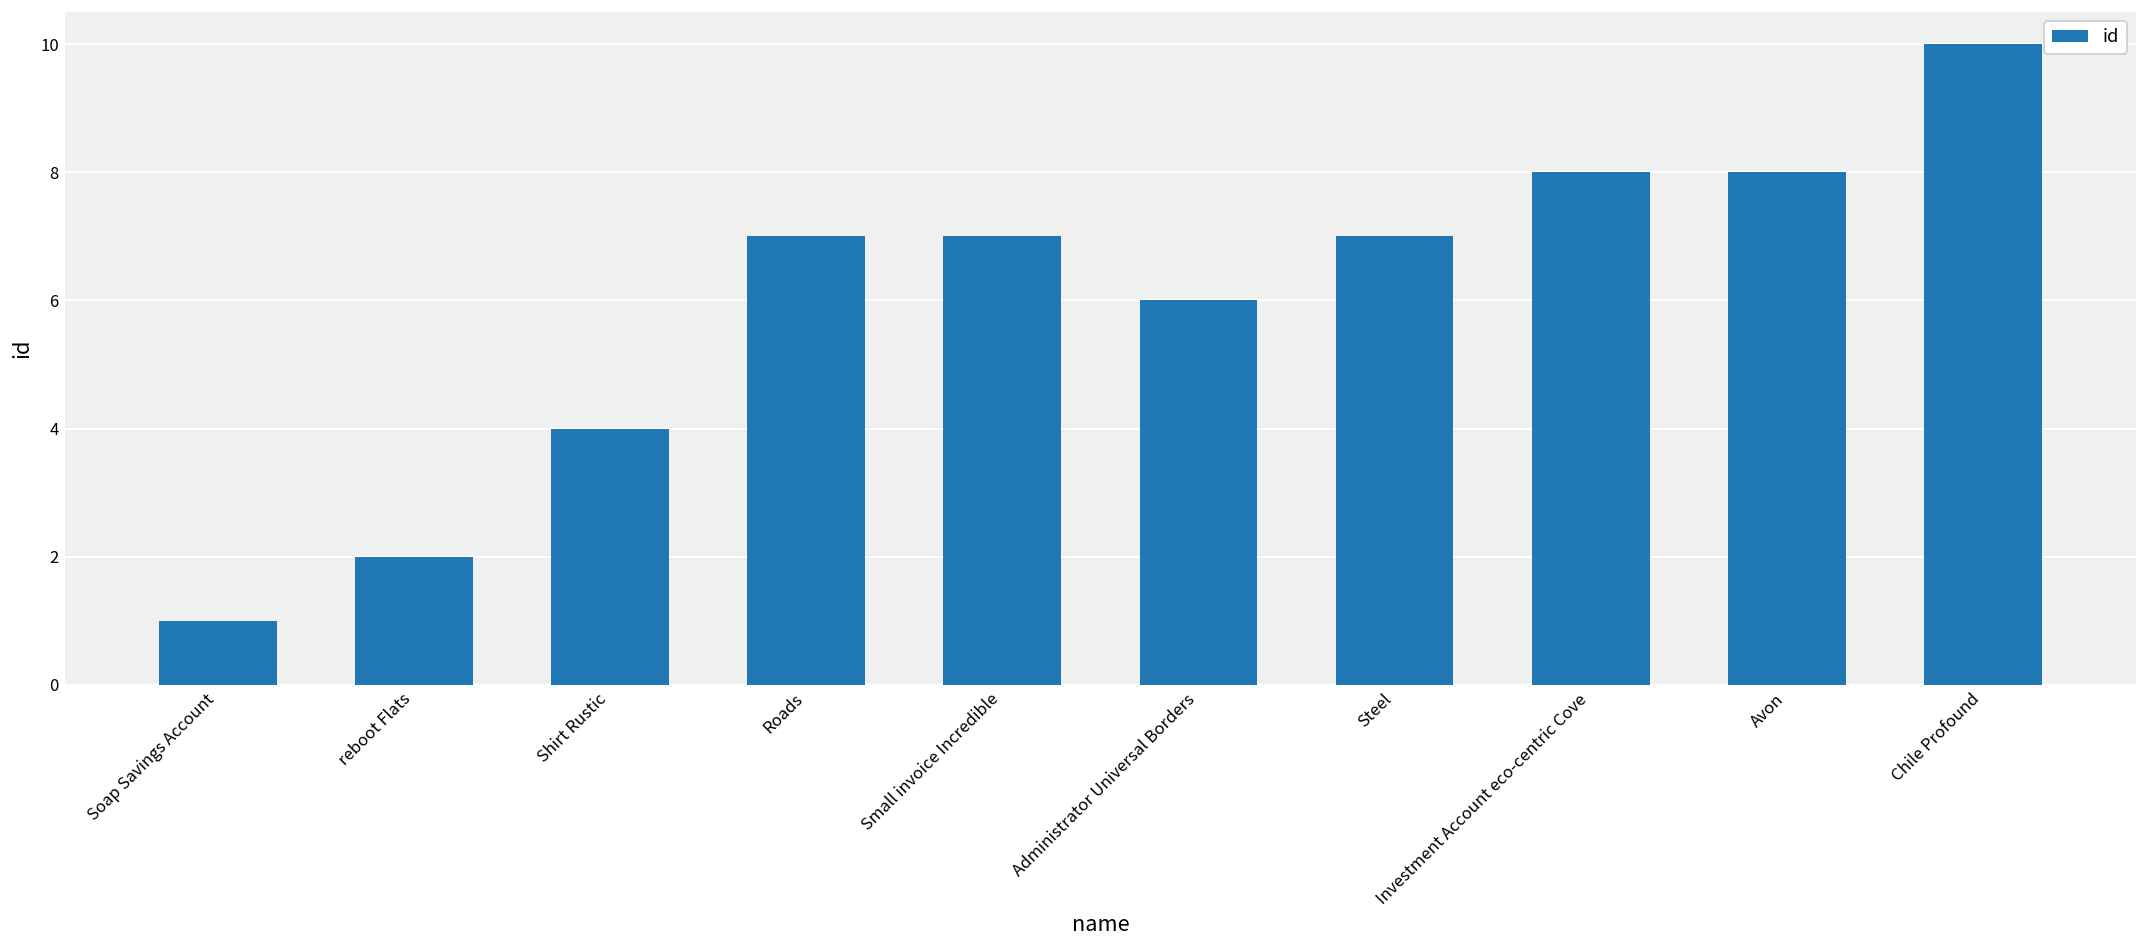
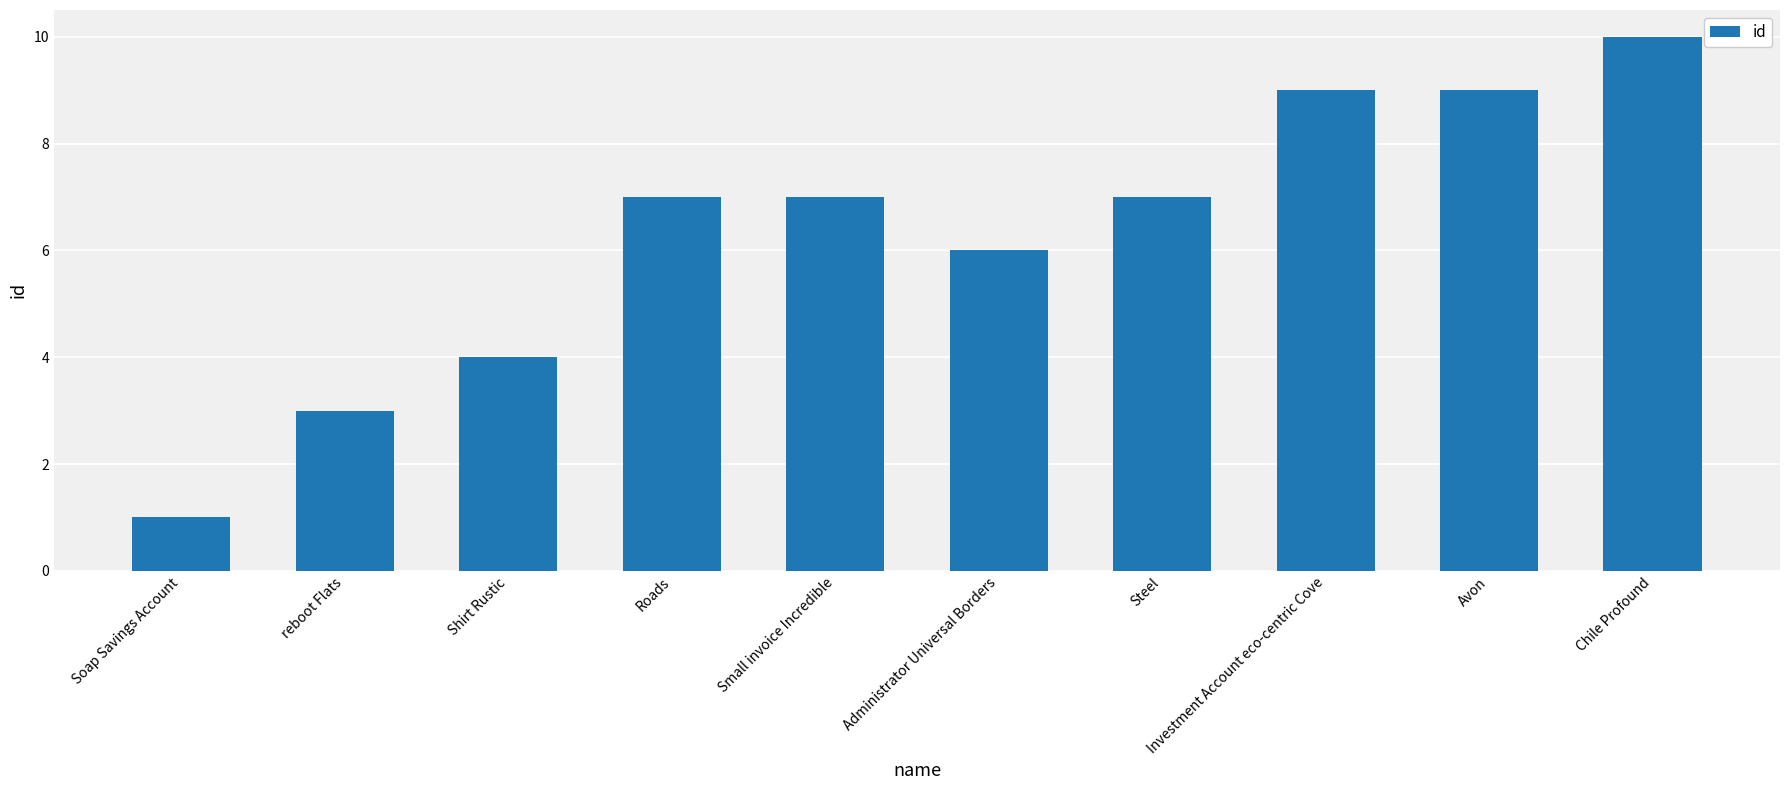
  {
    "Soap Savings Account": 1,
-   "reboot Flats": 2,
+   "reboot Flats": 3,
    "Shirt Rustic": 4,
    "Roads": 7,
    "Small invoice Incredible": 7,
    "Administrator Universal Borders": 6,
    "Steel": 7,
-   "Investment Account eco-centric Cove": 8,
-   "Avon": 8,
+   "Investment Account eco-centric Cove": 9,
+   "Avon": 9,
    "Chile Profound": 10
  }
